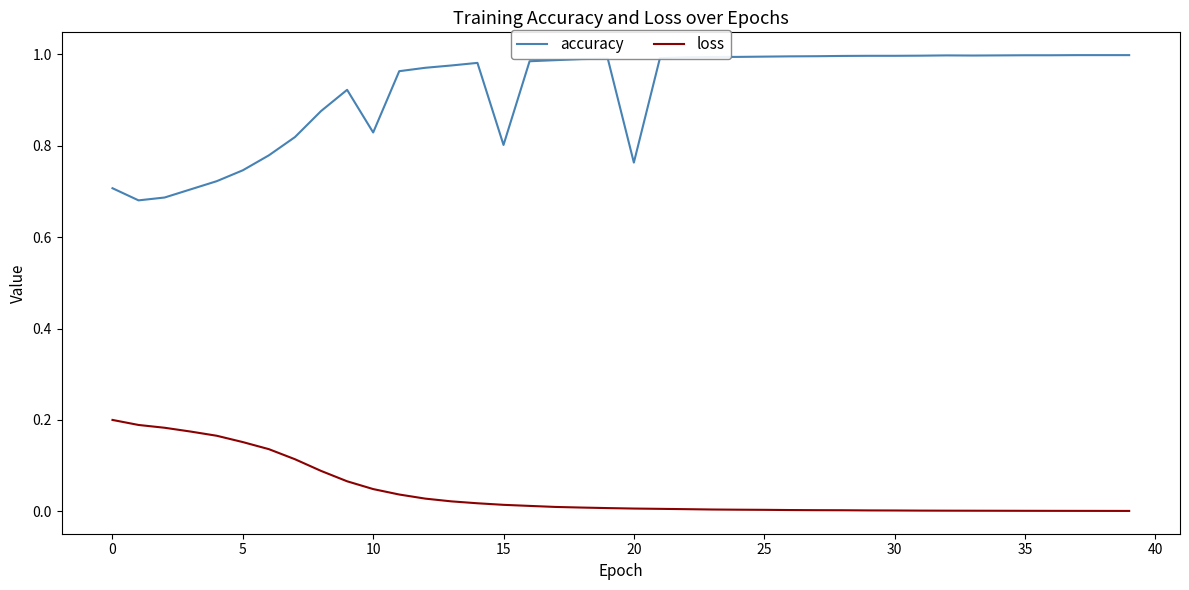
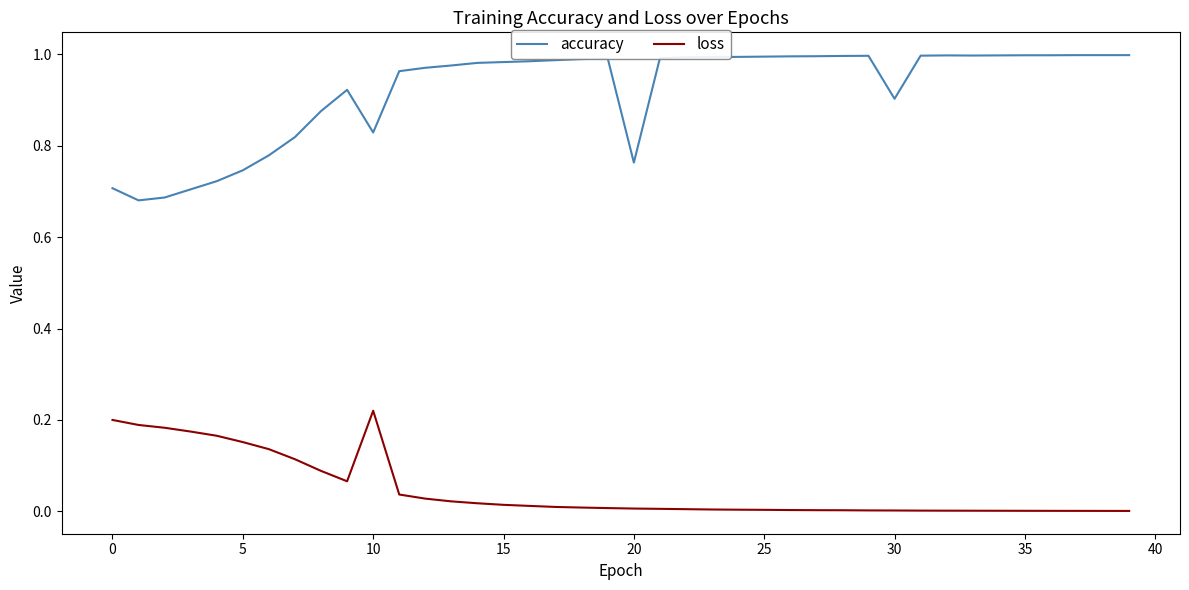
  {
    "accuracy": {
      "0": 0.71,
      "5": 0.75,
      "10": 0.83,
-     "15": 0.80,
+     "15": 0.98,
      "20": 0.76,
      "25": 1.00,
-     "30": 1.00,
+     "30": 0.90,
      "35": 1.00
    },
    "loss": {
      "0": 0.20,
      "5": 0.15,
-     "10": 0.05,
+     "10": 0.22,
      "15": 0.01,
      "20": 0.01,
      "25": 0.00,
      "30": 0.00,
      "35": 0.00
    }
  }
